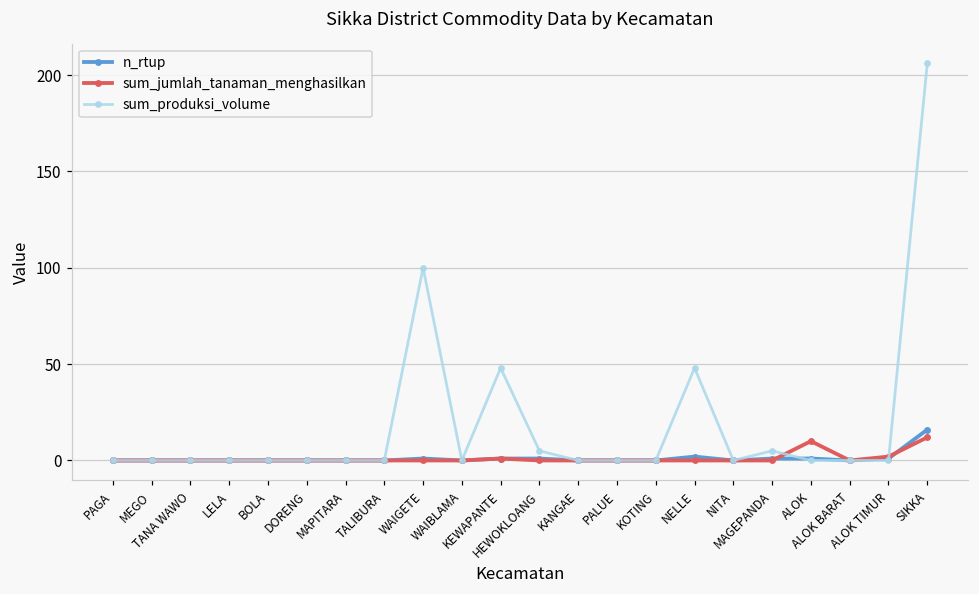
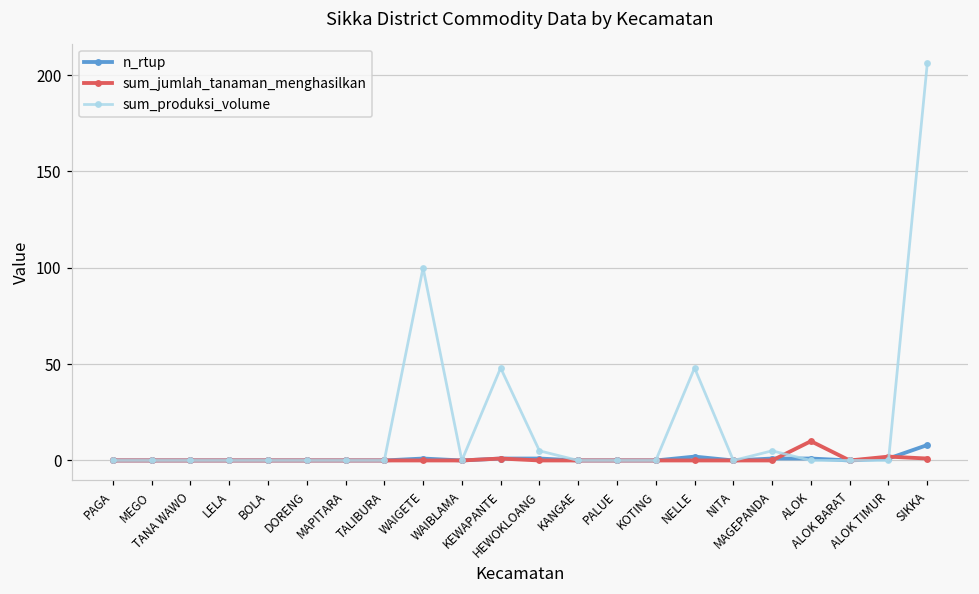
  {
    "n_rtup": {
      "NELLE": 2,
-     "SIKKA": 16
+     "SIKKA": 8
    },
    "sum_jumlah_tanaman_menghasilkan": {
      "NELLE": 0,
      "ALOK": 10,
-     "SIKKA": 12
+     "SIKKA": 1
    },
    "sum_produksi_volume": {
      "WAIGETE": 100,
      "KEWAPANTE": 48,
      "HEWOKLOANG": 5,
      "NELLE": 48,
      "MAGEPANDA": 5,
      "SIKKA": 206
    }
  }
